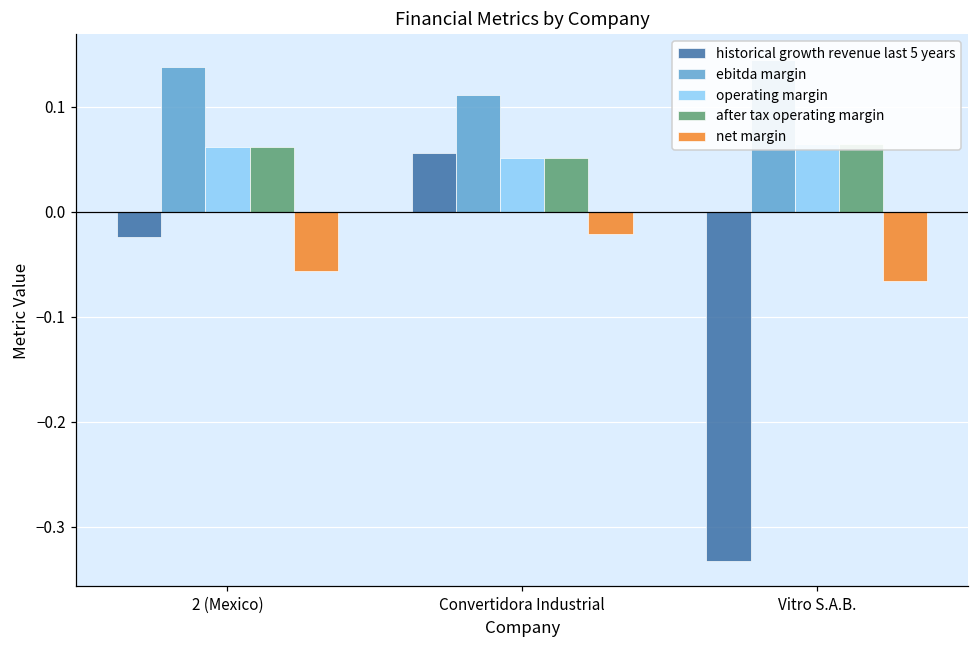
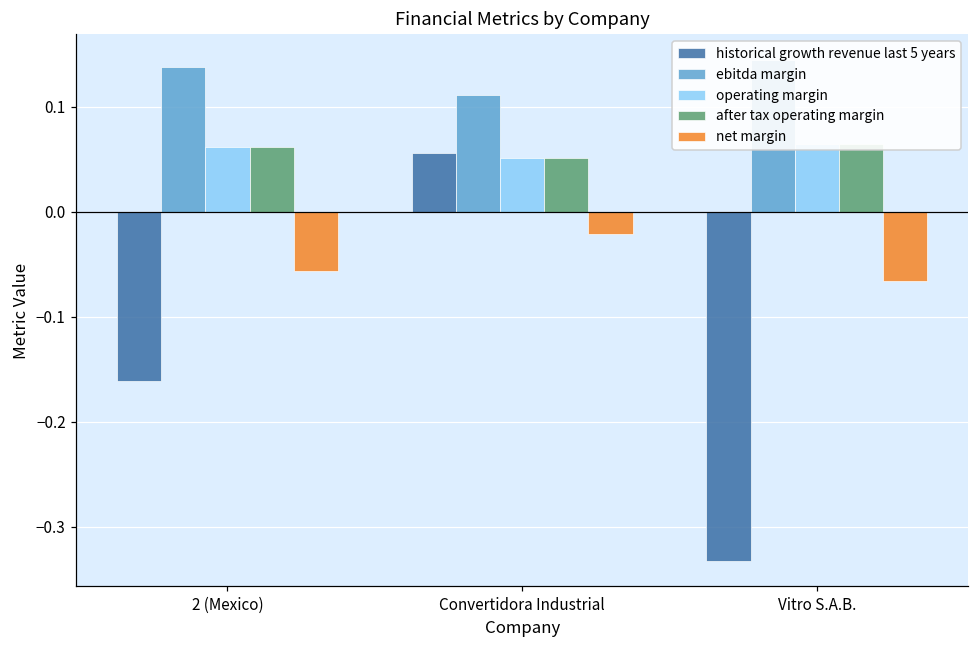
  {
    "historical growth revenue last 5 years": {
-     "2 (Mexico)": -0.02,
+     "2 (Mexico)": -0.16,
      "Convertidora Industrial": 0.06,
      "Vitro S.A.B.": -0.33
    },
    "ebitda margin": {
      "2 (Mexico)": 0.14,
      "Convertidora Industrial": 0.11
    },
    "operating margin": {
      "2 (Mexico)": 0.06,
      "Convertidora Industrial": 0.05
    },
    "after tax operating margin": {
      "2 (Mexico)": 0.06,
      "Convertidora Industrial": 0.05
    },
    "net margin": {
      "2 (Mexico)": -0.06,
      "Convertidora Industrial": -0.02,
      "Vitro S.A.B.": -0.07
    }
  }
